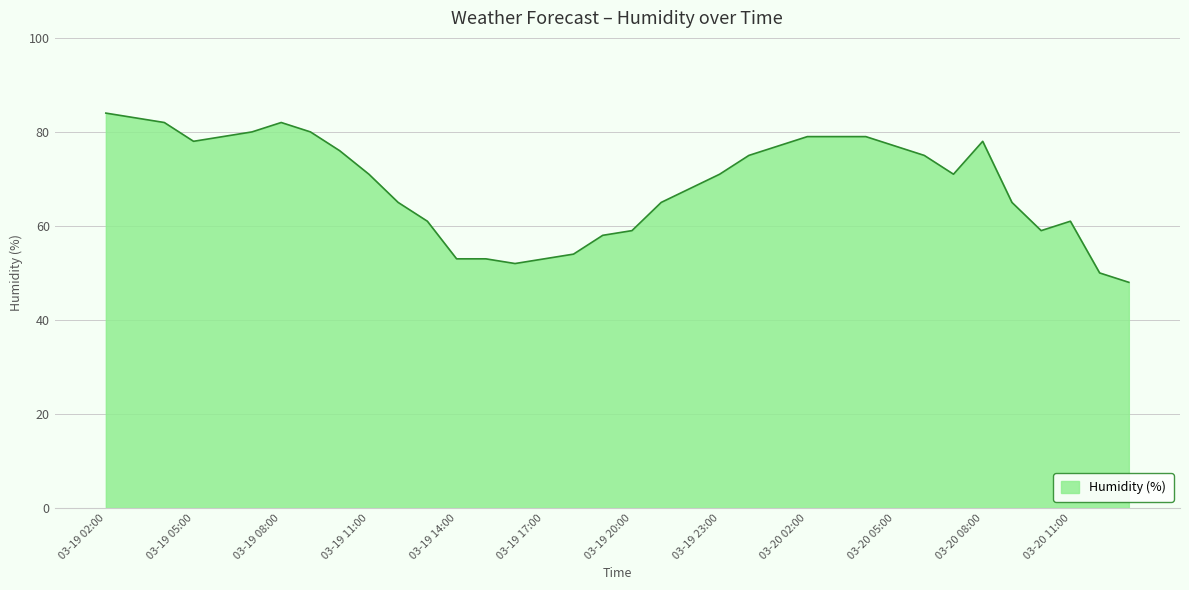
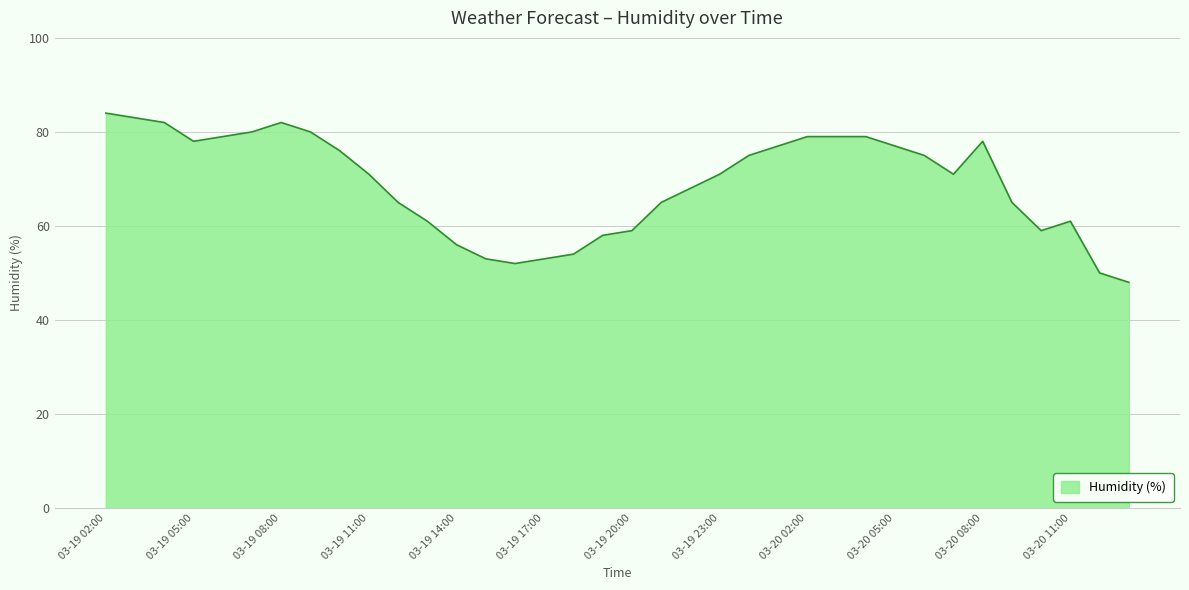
  {
    "03-19 02:00": 84,
    "03-19 05:00": 78,
    "03-19 08:00": 82,
    "03-19 11:00": 71,
-   "03-19 14:00": 53,
+   "03-19 14:00": 56,
    "03-19 17:00": 53,
    "03-19 20:00": 59,
    "03-19 23:00": 71,
    "03-20 02:00": 79,
    "03-20 05:00": 77,
    "03-20 08:00": 78,
    "03-20 11:00": 61
  }
